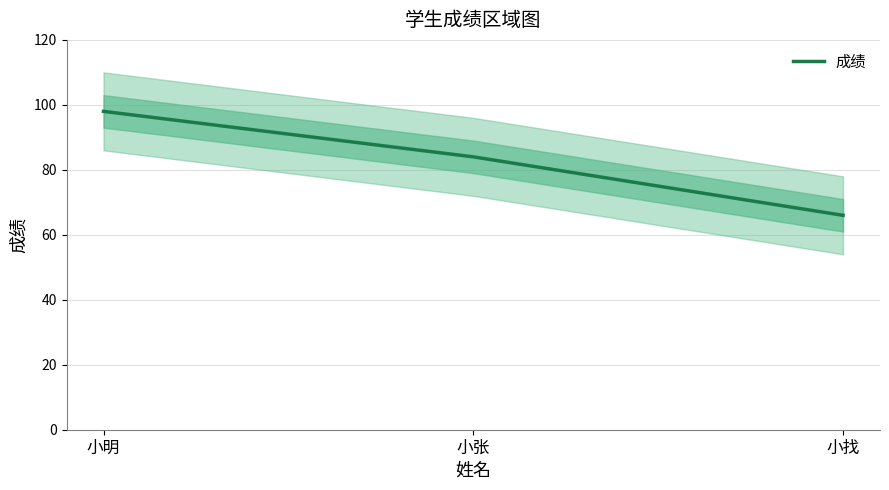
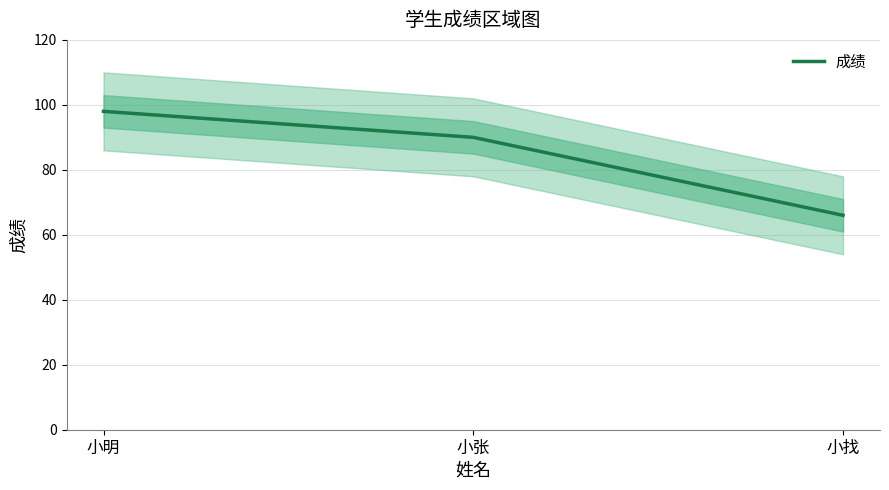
  {
    "成绩": {
      "小明": 98,
-     "小张": 84,
+     "小张": 90,
      "小找": 66
    }
  }
